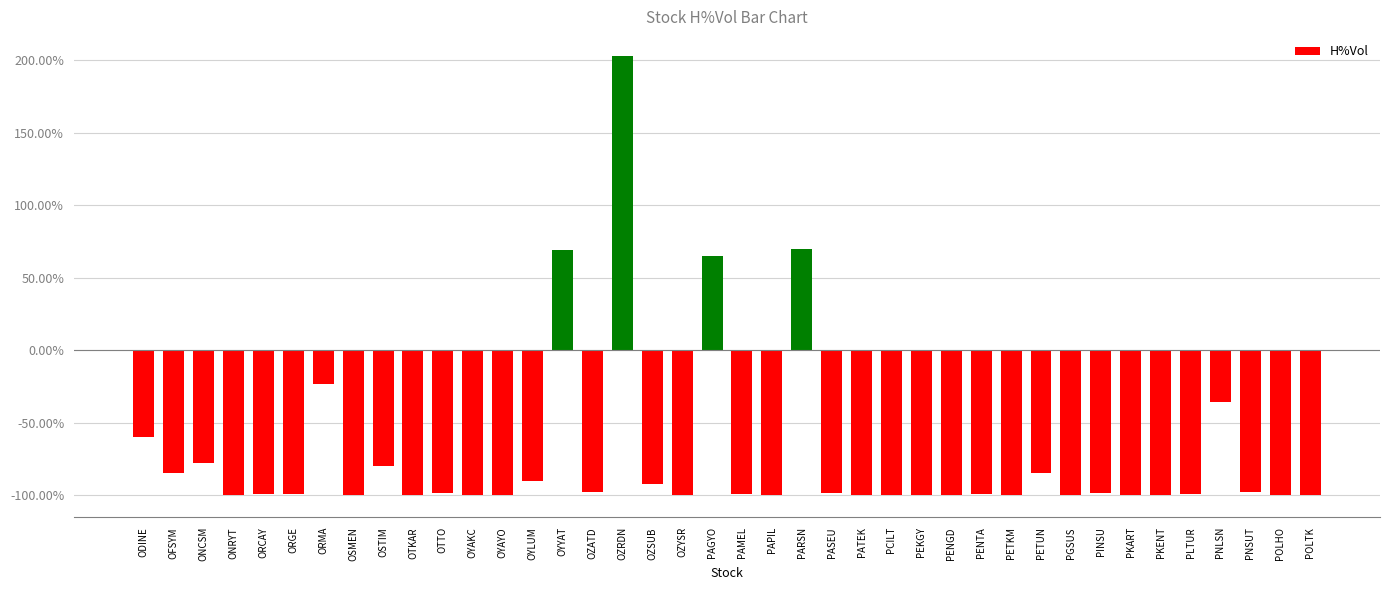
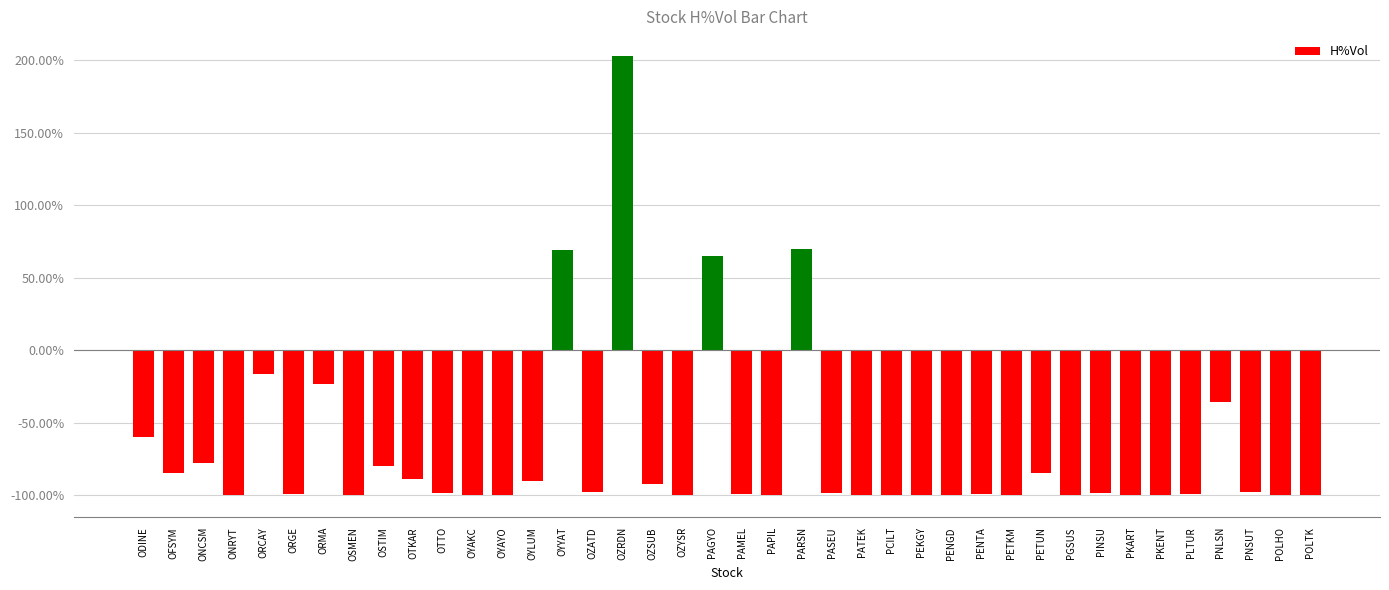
  {
    "ODINE": "-60%",
    "OFSYM": "-85%",
    "ONCSM": "-77%",
    "ONRYT": "-100%",
-   "ORCAY": "-99%",
+   "ORCAY": "-16%",
    "ORGE": "-99%",
    "ORMA": "-23%",
    "OSMEN": "-100%",
    "OSTIM": "-80%",
-   "OTKAR": "-99%",
+   "OTKAR": "-88%",
    "OTTO": "-98%",
    "OYAKC": "-100%",
    "OYAYO": "-100%",
    "OYLUM": "-90%",
    "OYYAT": "69%",
    "OZATD": "-98%",
    "OZRDN": "203%",
    "OZSUB": "-92%",
    "OZYSR": "-100%",
    "PAGYO": "65%",
    "PAMEL": "-99%",
    "PAPIL": "-100%",
    "PARSN": "70%",
    "PASEU": "-98%",
    "PATEK": "-100%",
    "PCILT": "-100%",
    "PEKGY": "-100%",
    "PENGD": "-100%",
    "PENTA": "-99%",
    "PETKM": "-99%",
    "PETUN": "-85%",
    "PGSUS": "-100%",
    "PINSU": "-99%",
    "PKART": "-100%",
    "PKENT": "-100%",
    "PLTUR": "-99%",
    "PNLSN": "-36%",
    "PNSUT": "-97%",
    "POLHO": "-100%",
    "POLTK": "-100%"
  }
